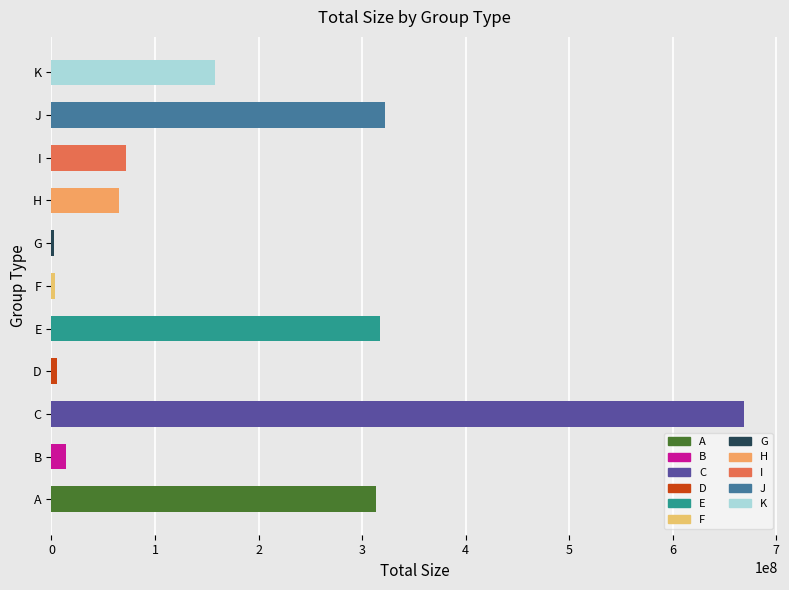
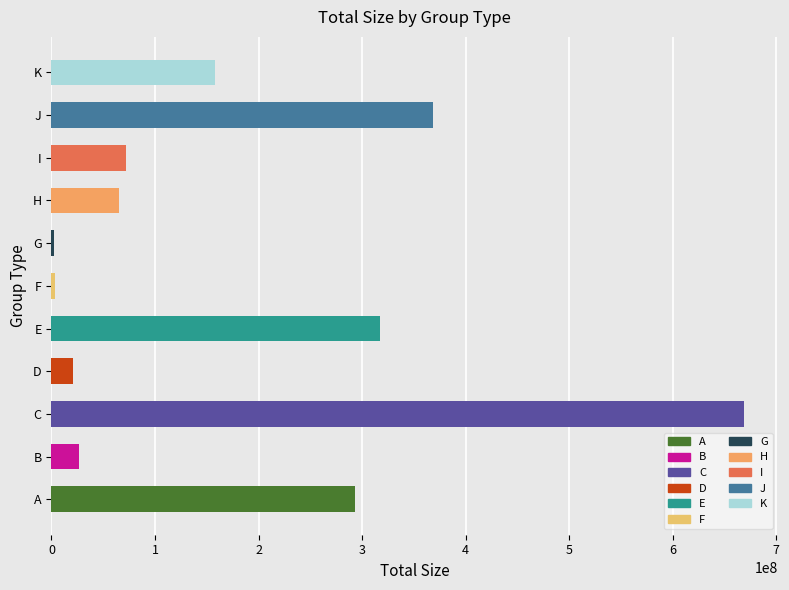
  {
    "K": 158000000,
-   "J": 322000000,
+   "J": 369000000,
    "I": 72000000,
    "H": 65000000,
    "F": 4000000,
    "E": 318000000,
-   "D": 6000000,
+   "D": 21000000,
    "C": 668000000,
-   "B": 14000000,
-   "A": 314000000
+   "B": 27000000,
+   "A": 293000000
  }
